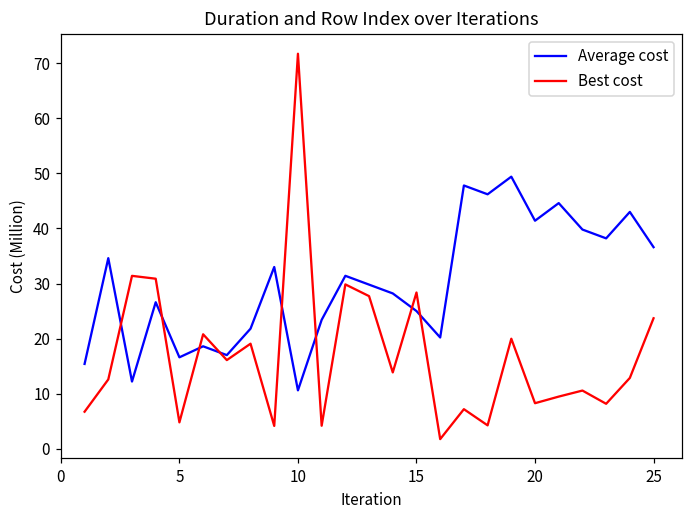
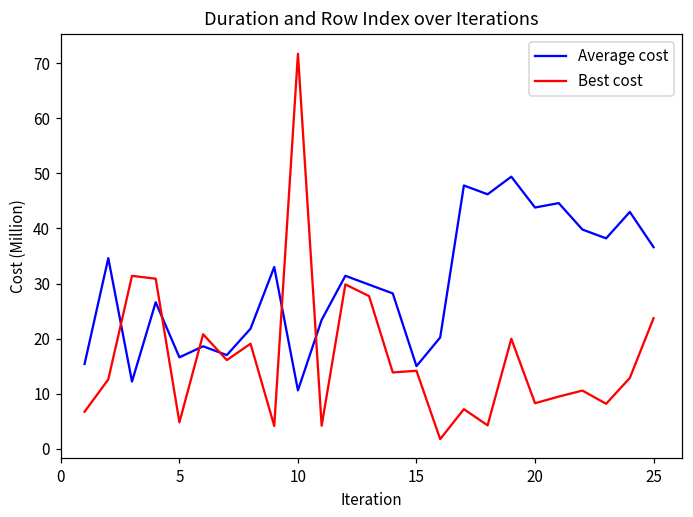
  {
    "Average cost": {
      "5": 17,
      "10": 11,
-     "15": 25,
-     "20": 41,
+     "15": 15,
+     "20": 44,
      "25": 37
    },
    "Best cost": {
      "5": 5,
      "10": 72,
-     "15": 28,
+     "15": 14,
      "20": 8,
      "25": 24
    }
  }
